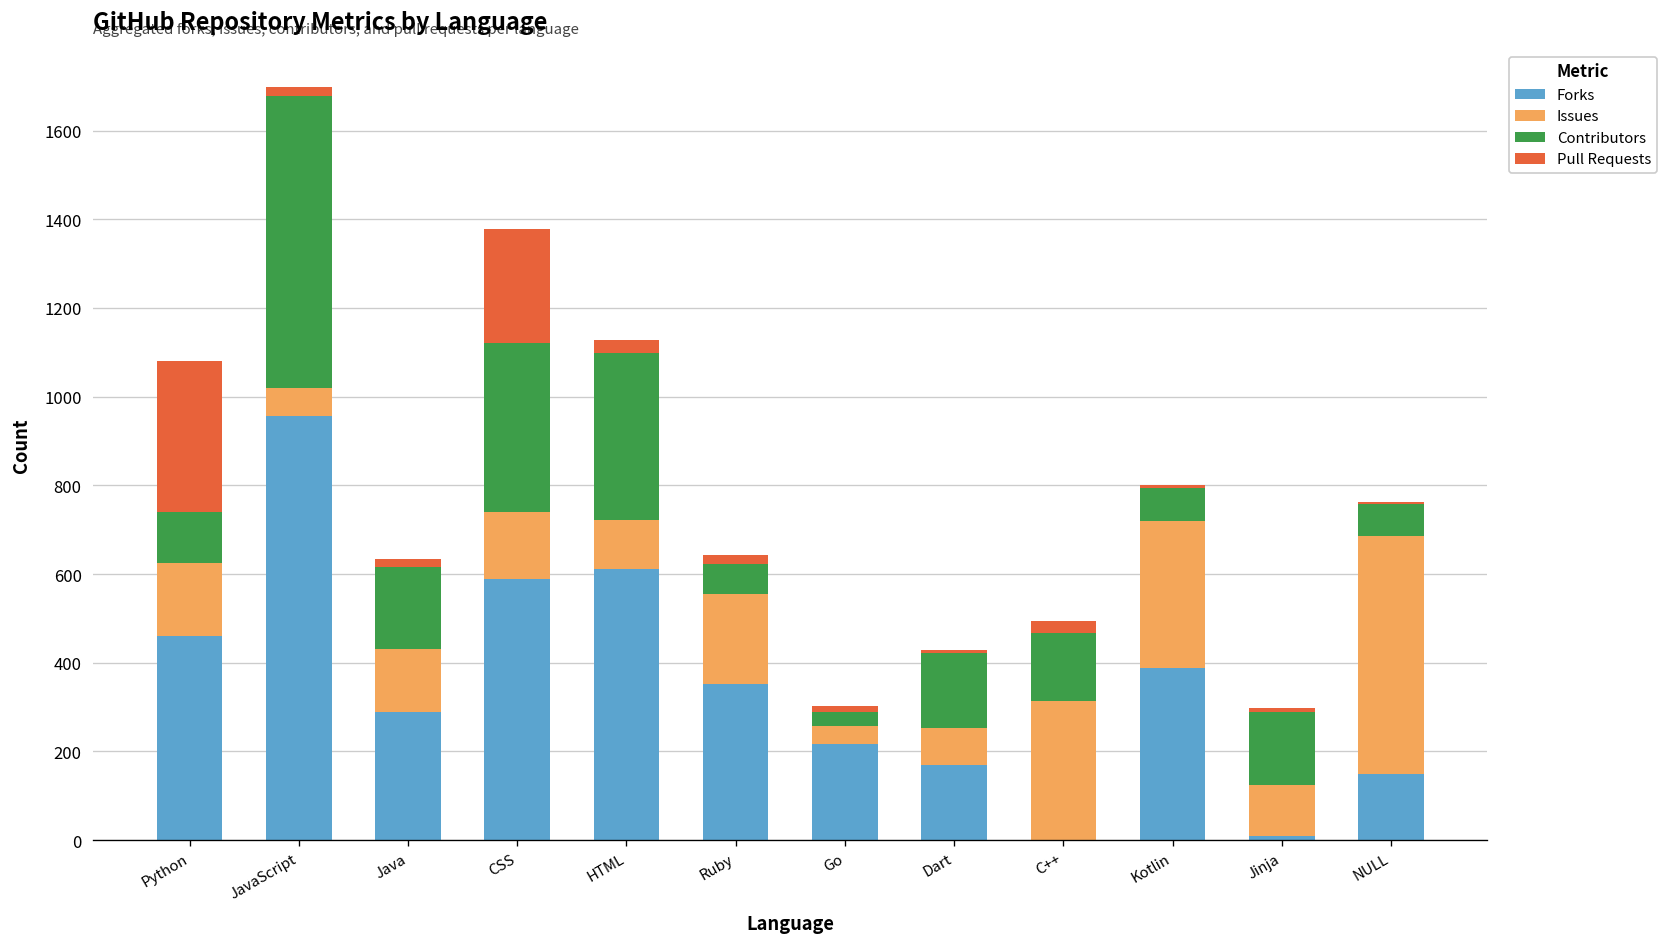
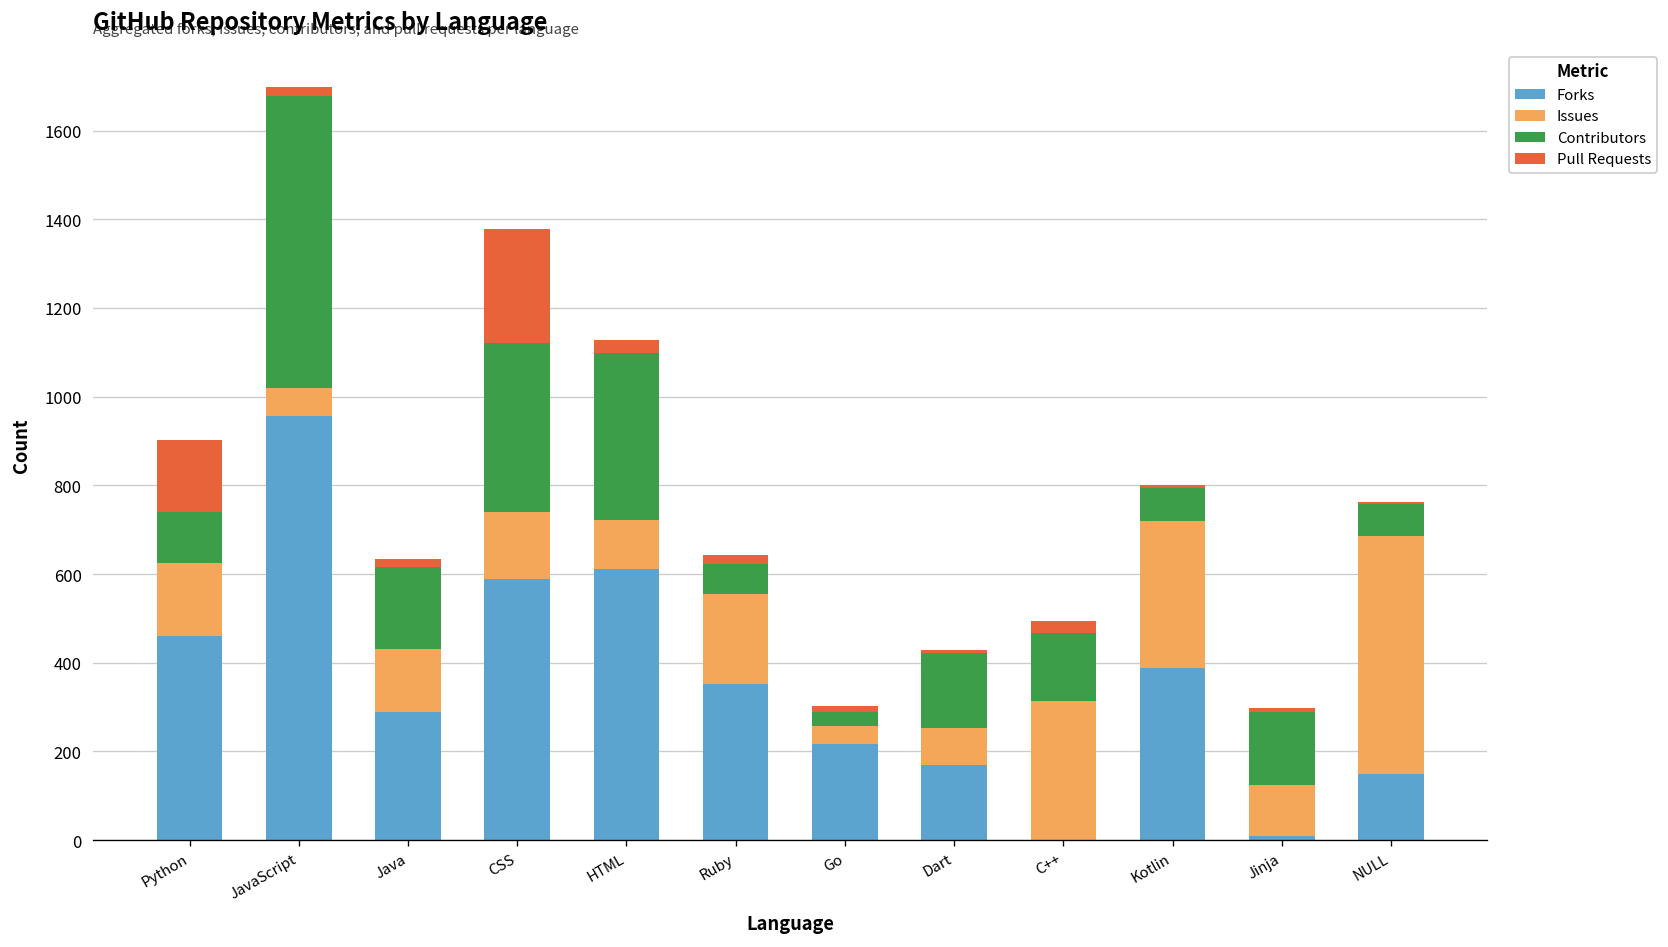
  {
    "Forks": {
      "Python": 460,
      "JavaScript": 960,
      "Java": 290,
      "CSS": 590,
      "HTML": 610,
      "Ruby": 350,
      "Go": 220,
      "Dart": 170,
      "C++": 0,
      "Kotlin": 390,
      "Jinja": 10,
      "NULL": 150
    },
    "Issues": {
      "Python": 160,
      "JavaScript": 60,
      "Java": 140,
      "CSS": 150,
      "HTML": 110,
      "Ruby": 200,
      "Go": 40,
      "Dart": 90,
      "C++": 310,
      "Kotlin": 330,
      "Jinja": 120,
      "NULL": 540
    },
    "Contributors": {
      "Python": 120,
      "JavaScript": 660,
      "Java": 190,
      "CSS": 380,
      "HTML": 380,
      "Ruby": 70,
      "Go": 30,
      "Dart": 170,
      "C++": 150,
      "Kotlin": 80,
      "Jinja": 160,
      "NULL": 70
    },
    "Pull Requests": {
-     "Python": 340,
+     "Python": 160,
      "JavaScript": 20,
      "Java": 20,
      "CSS": 260,
      "HTML": 30,
      "Ruby": 20,
      "Go": 10,
      "C++": 30,
      "Jinja": 10
    }
  }
